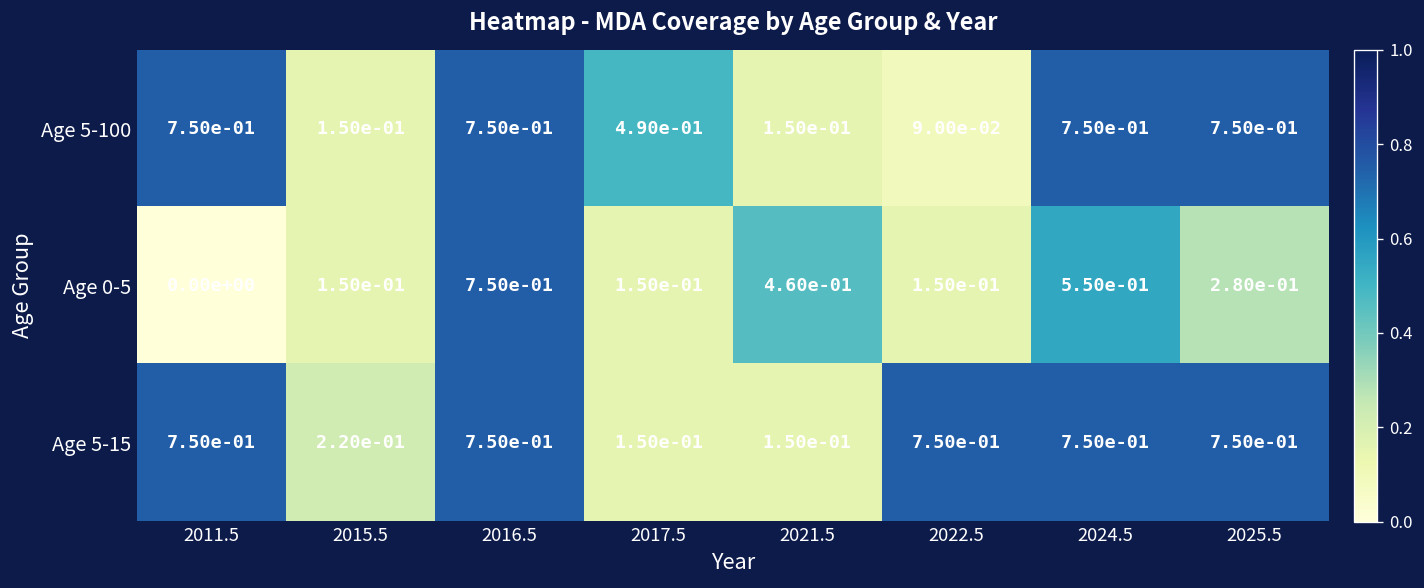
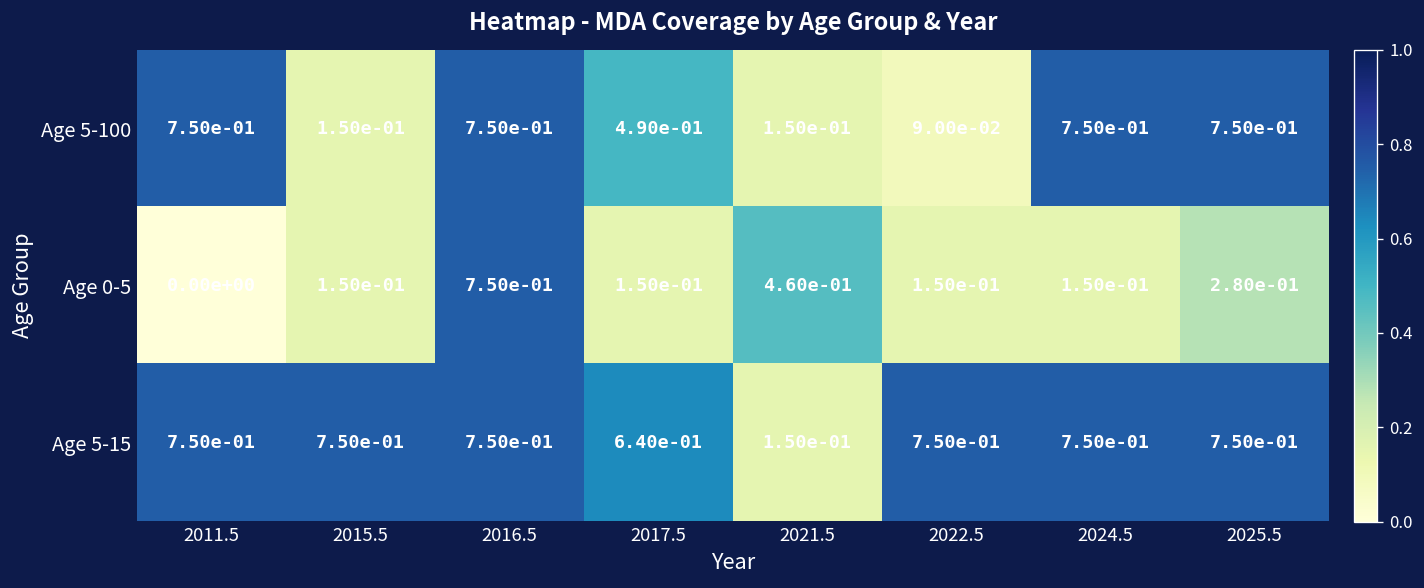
  {
    "Age 5-100": {
      "2011.5": "7.50e-01",
      "2015.5": "1.50e-01",
      "2016.5": "7.50e-01",
      "2017.5": "4.90e-01",
      "2021.5": "1.50e-01",
      "2022.5": "9.00e-02",
      "2024.5": "7.50e-01",
      "2025.5": "7.50e-01"
    },
    "Age 0-5": {
      "2015.5": "1.50e-01",
      "2016.5": "7.50e-01",
      "2017.5": "1.50e-01",
      "2021.5": "4.60e-01",
      "2022.5": "1.50e-01",
-     "2024.5": "5.50e-01",
+     "2024.5": "1.50e-01",
      "2025.5": "2.80e-01"
    },
    "Age 5-15": {
      "2011.5": "7.50e-01",
-     "2015.5": "2.20e-01",
+     "2015.5": "7.50e-01",
      "2016.5": "7.50e-01",
-     "2017.5": "1.50e-01",
+     "2017.5": "6.40e-01",
      "2021.5": "1.50e-01",
      "2022.5": "7.50e-01",
      "2024.5": "7.50e-01",
      "2025.5": "7.50e-01"
    }
  }
